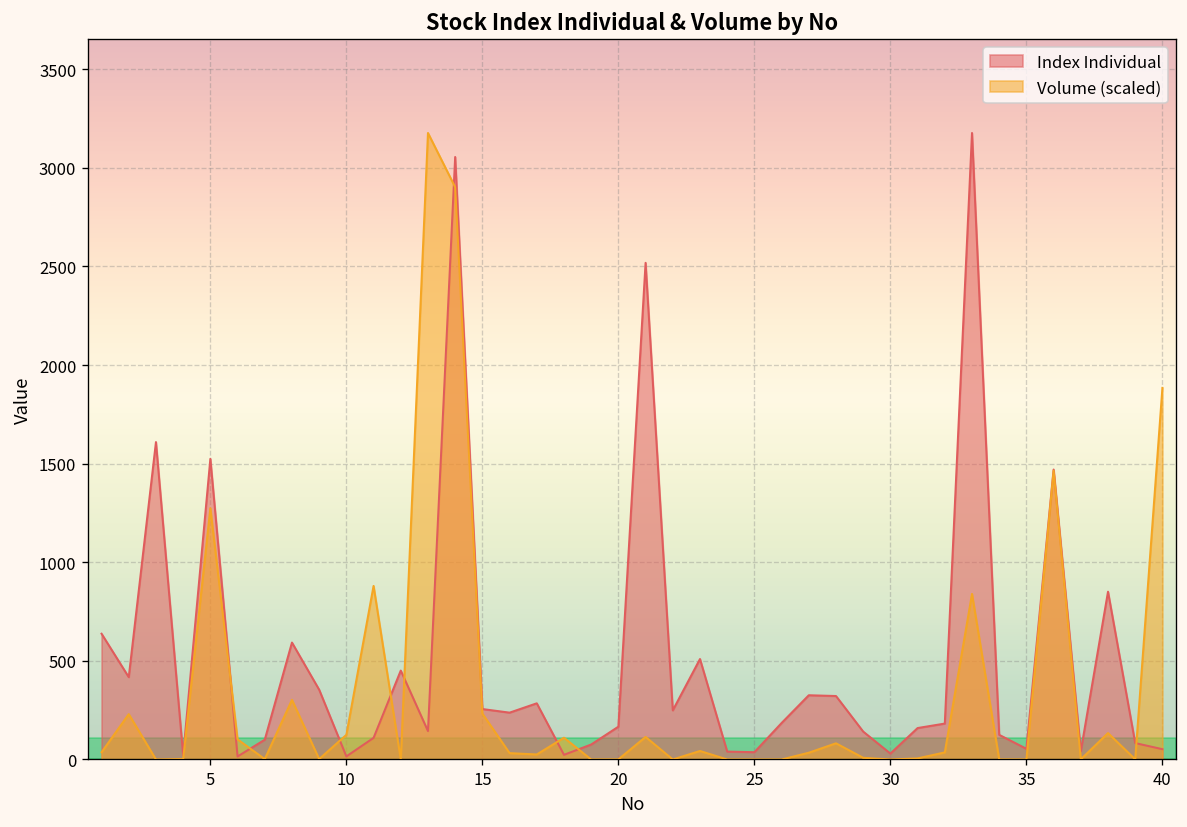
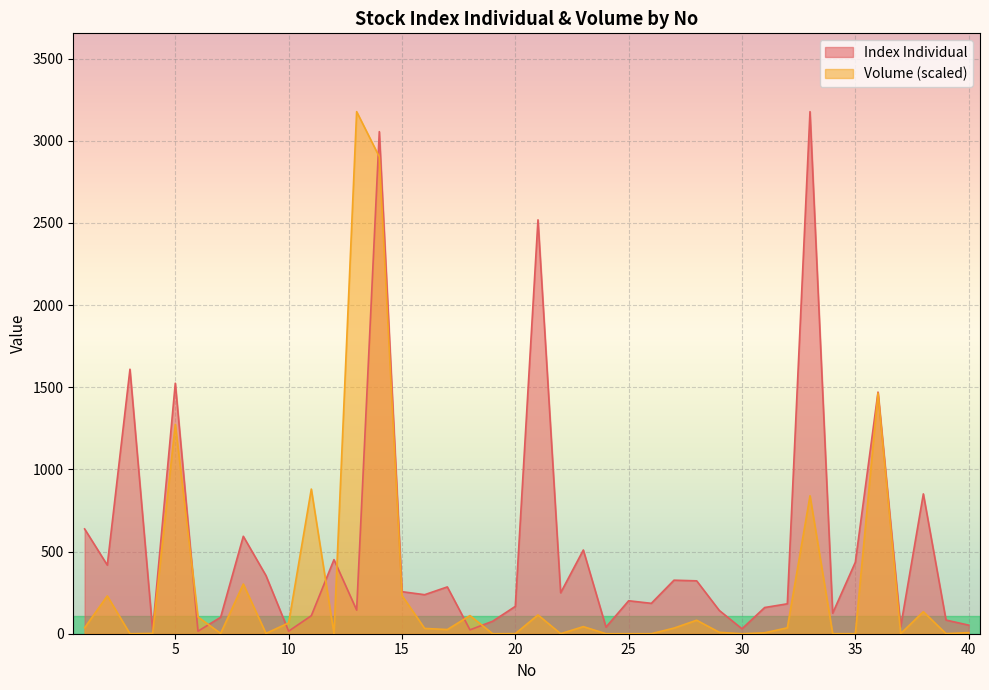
  {
    "Index Individual": {
      "5": 1520,
      "10": 20,
      "15": 260,
      "20": 170,
-     "25": 40,
+     "25": 200,
      "30": 30,
-     "35": 50,
+     "35": 440,
      "40": 50
    },
    "Volume (scaled)": {
      "5": 1270,
-     "10": 130,
+     "10": 70,
      "15": 230,
      "20": 0,
      "25": 0,
      "30": 0,
      "35": 0,
-     "40": 1880
+     "40": 10
    }
  }
